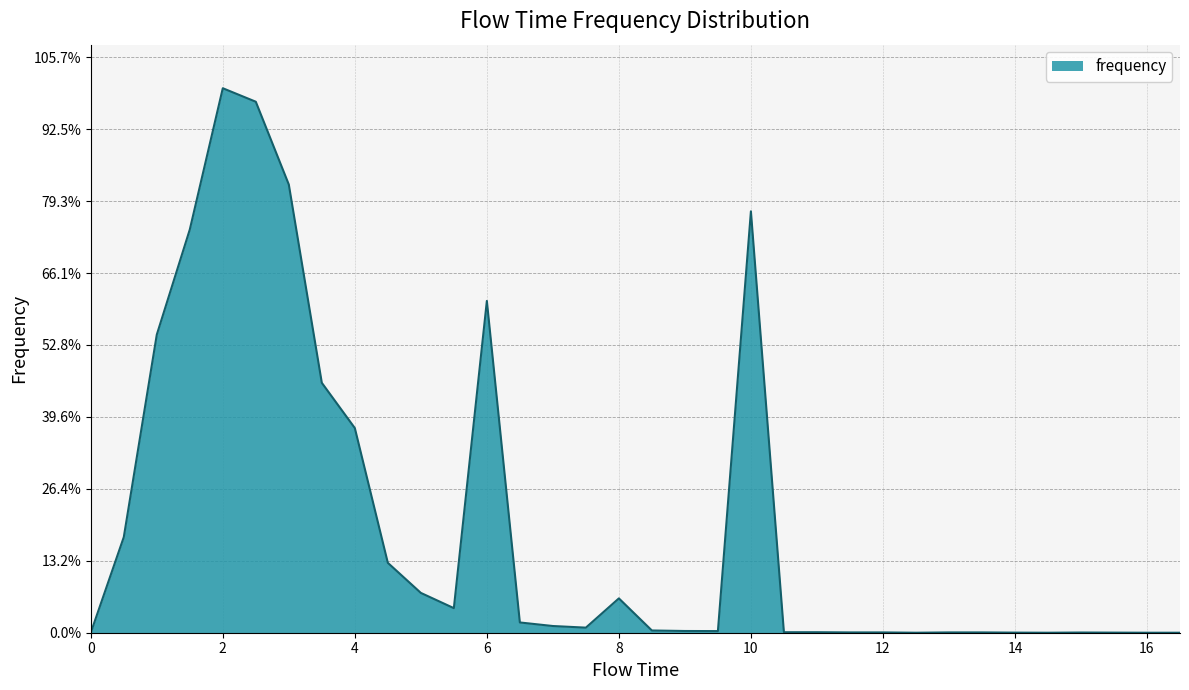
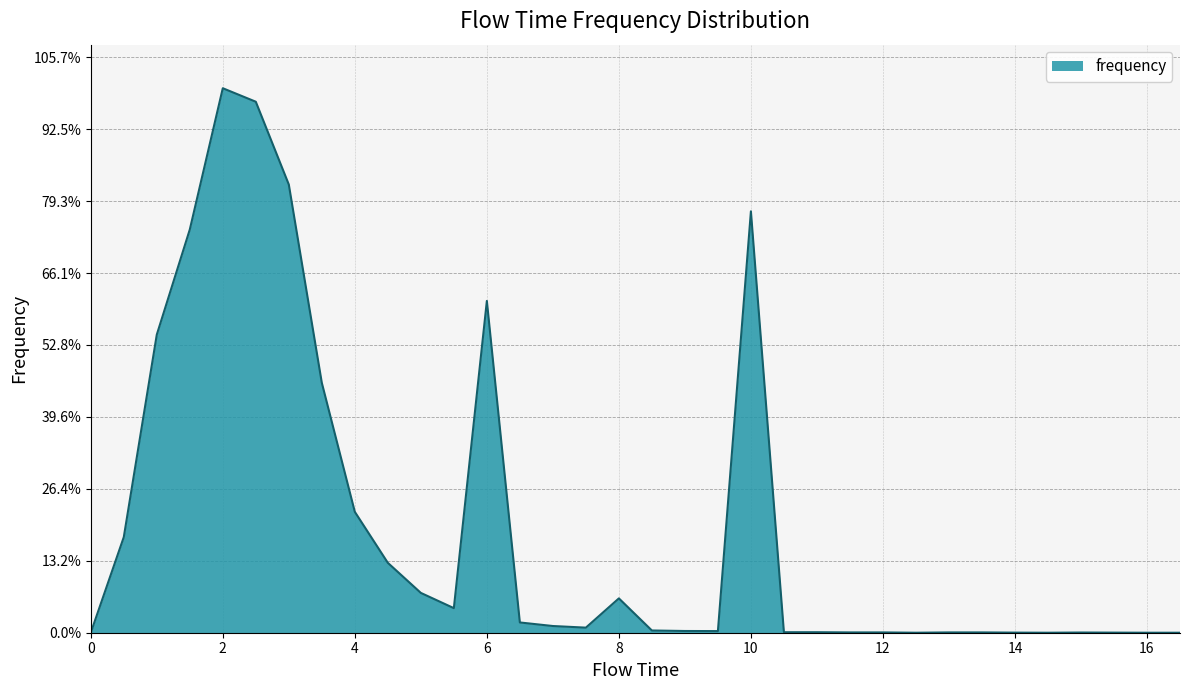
  {
    "0": "0%",
    "2": "100%",
-   "4": "38%",
+   "4": "22%",
    "6": "61%",
    "8": "6%",
    "10": "77%",
    "12": "0%",
    "14": "0%",
    "16": "0%"
  }
